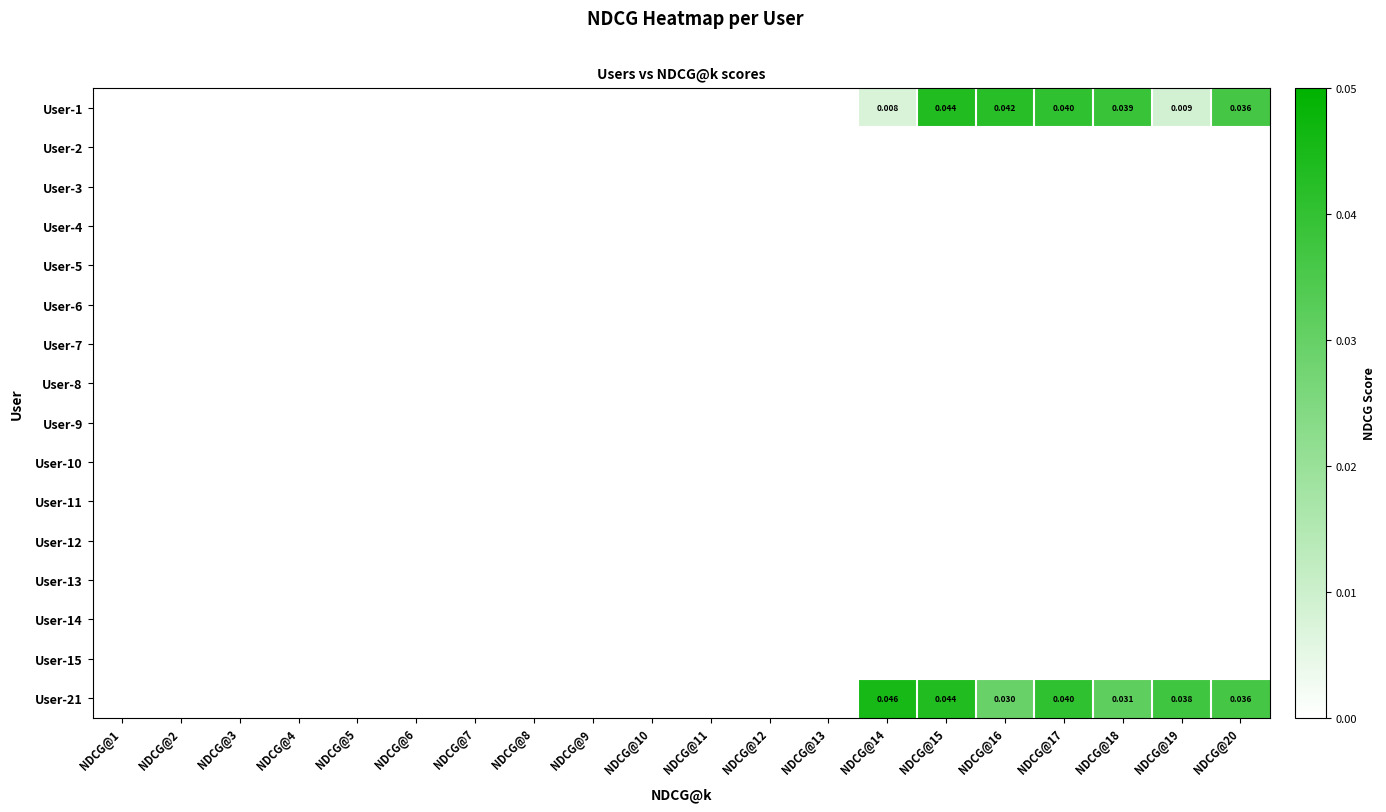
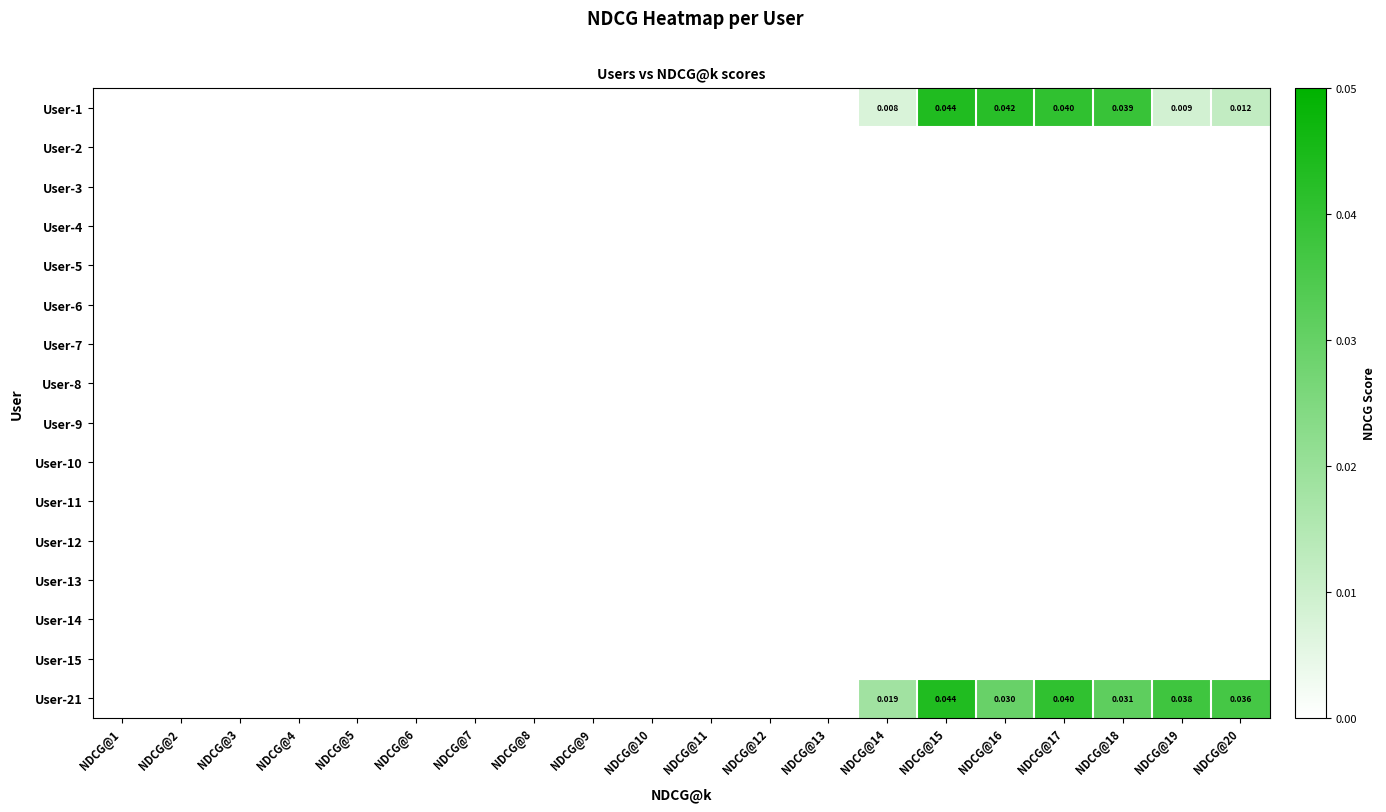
  {
    "User-1": {
      "NDCG@14": 0.008,
      "NDCG@15": 0.044,
      "NDCG@16": 0.042,
      "NDCG@17": 0.040,
      "NDCG@18": 0.039,
      "NDCG@19": 0.009,
-     "NDCG@20": 0.036
+     "NDCG@20": 0.012
    },
    "User-21": {
-     "NDCG@14": 0.046,
+     "NDCG@14": 0.019,
      "NDCG@15": 0.044,
      "NDCG@16": 0.030,
      "NDCG@17": 0.040,
      "NDCG@18": 0.031,
      "NDCG@19": 0.038,
      "NDCG@20": 0.036
    }
  }
